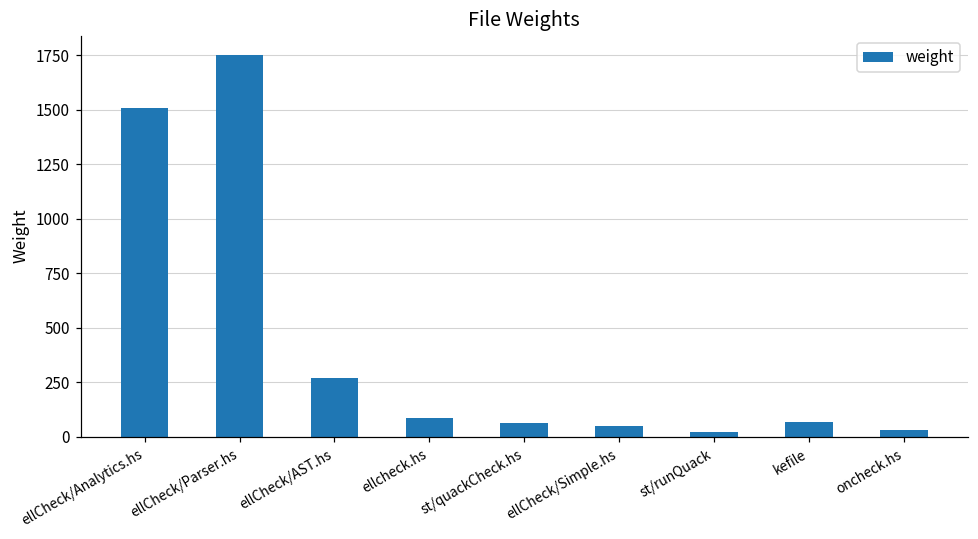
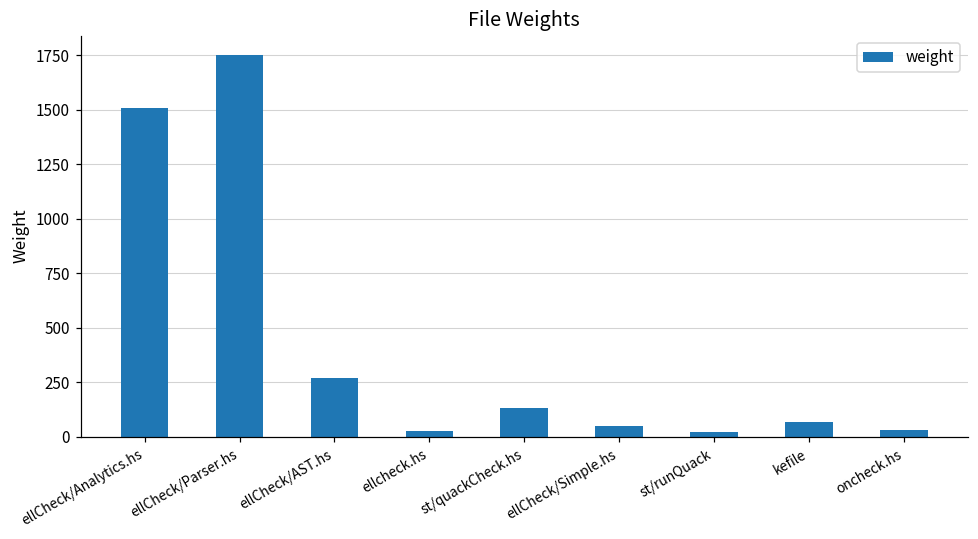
  {
    "ellCheck/Analytics.hs": 1510,
    "ellCheck/Parser.hs": 1750,
    "ellCheck/AST.hs": 270,
-   "ellcheck.hs": 90,
-   "st/quackCheck.hs": 70,
+   "ellcheck.hs": 30,
+   "st/quackCheck.hs": 130,
    "ellCheck/Simple.hs": 50,
    "st/runQuack": 20,
    "kefile": 70,
    "oncheck.hs": 30
  }
